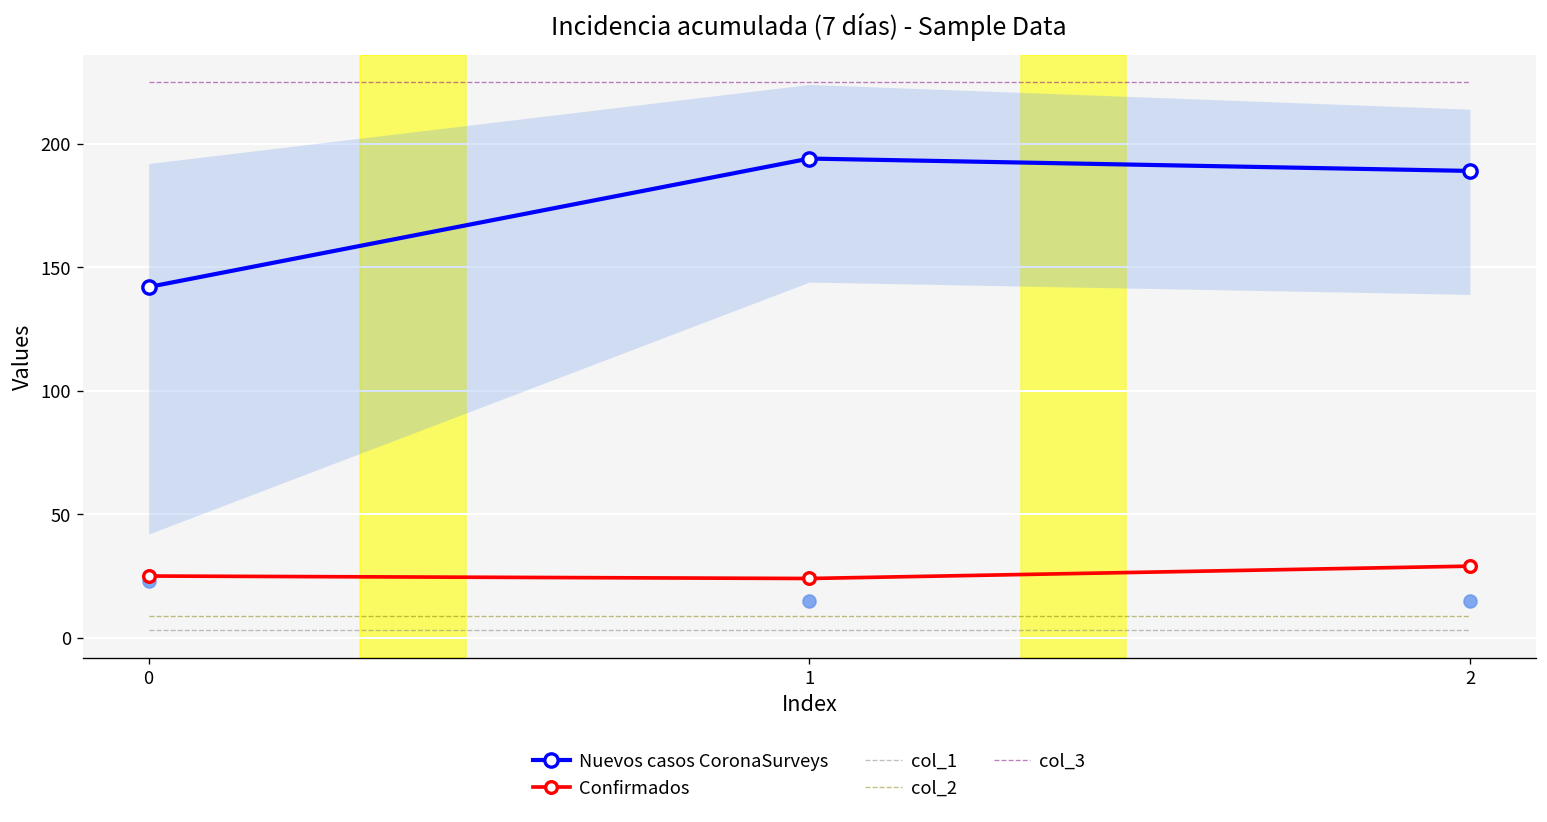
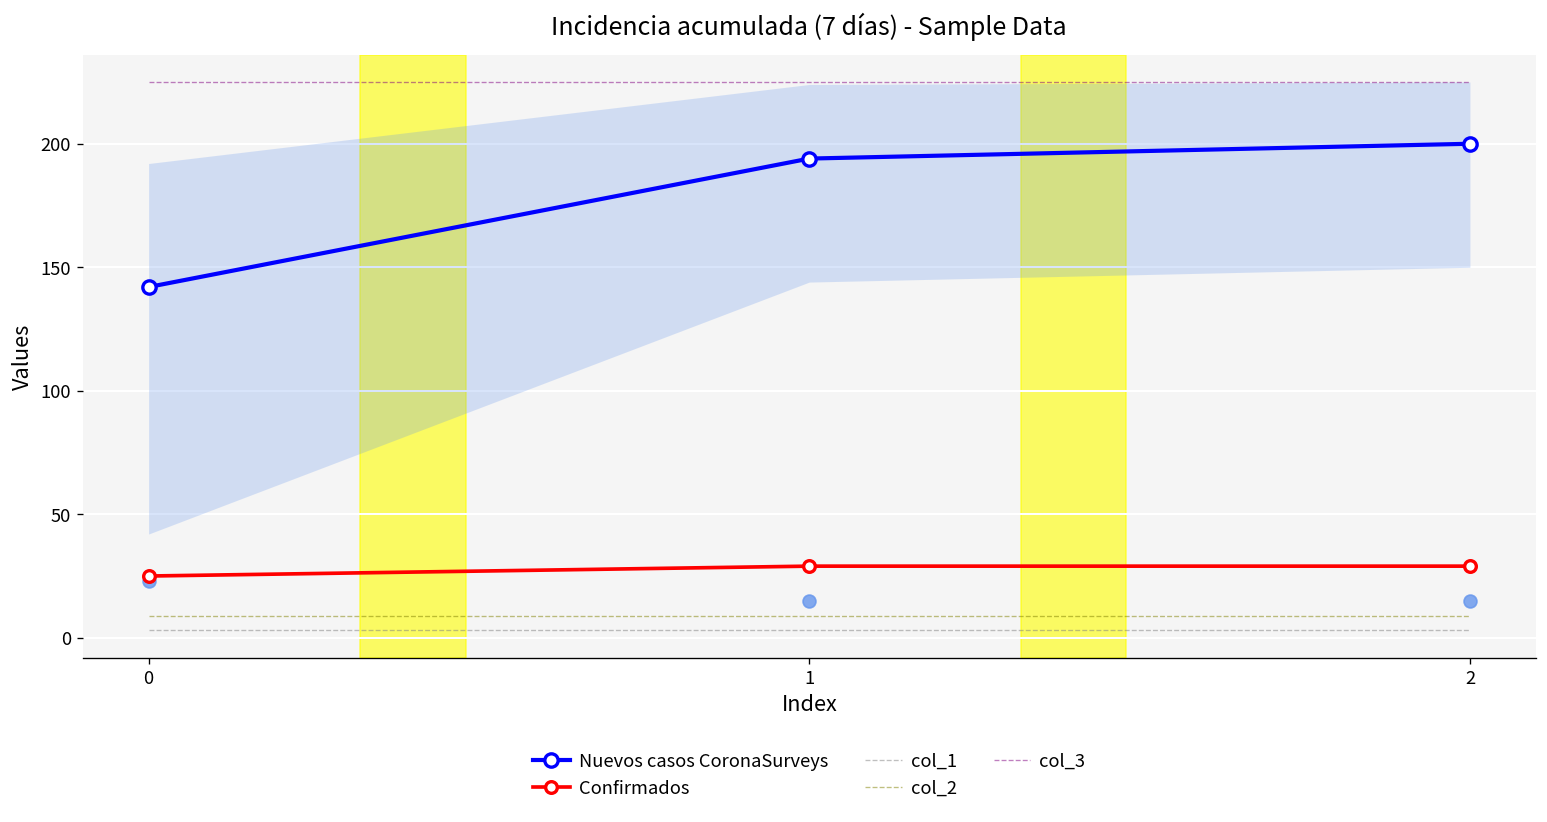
  {
    "Nuevos casos CoronaSurveys": {
      "0": 142,
      "1": 194,
-     "2": 189
+     "2": 200
    },
    "Confirmados": {
      "0": 25,
-     "1": 24,
+     "1": 29,
      "2": 29
    },
    "col_1": {
      "0": 3,
      "1": 3,
      "2": 3
    },
    "col_2": {
      "0": 9,
      "1": 9,
      "2": 9
    },
    "col_3": {
      "0": 225
    }
  }
